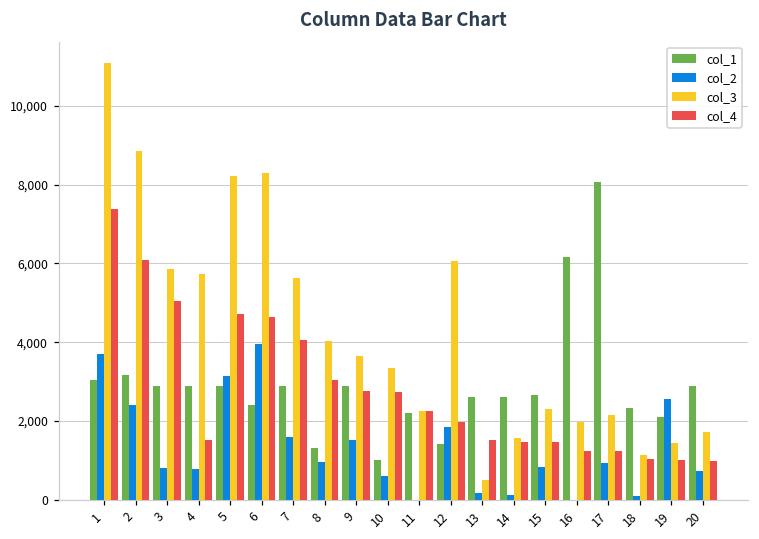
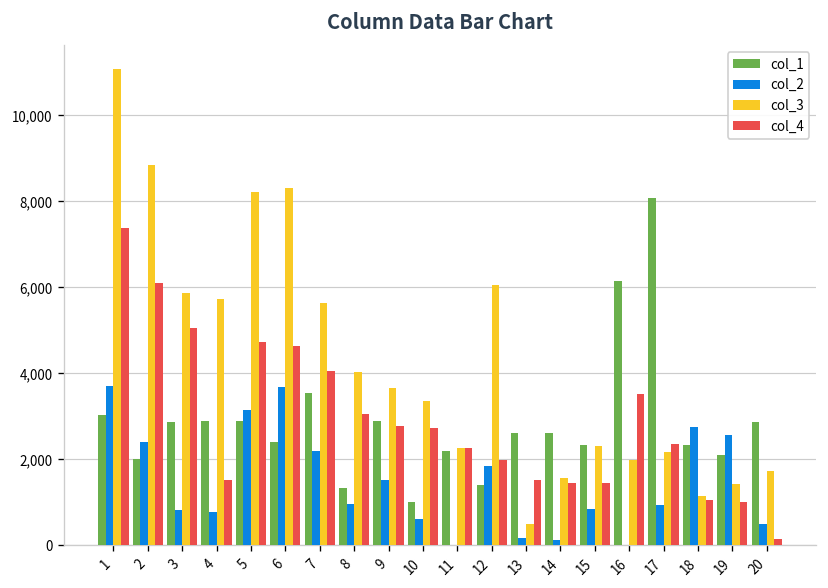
  {
    "col_1": {
      "1": "3,000",
-     "2": "3,200",
+     "2": "2,000",
      "3": "2,900",
      "4": "2,900",
      "5": "2,900",
      "6": "2,400",
-     "7": "2,900",
+     "7": "3,600",
      "8": "1,300",
      "9": "2,900",
      "10": "1,000",
      "11": "2,200",
      "12": "1,400",
      "13": "2,600",
      "14": "2,600",
-     "15": "2,700",
+     "15": "2,300",
      "16": "6,200",
      "17": "8,100",
      "18": "2,300",
      "19": "2,100",
      "20": "2,900"
    },
    "col_2": {
      "1": "3,700",
      "2": "2,400",
      "3": "800",
      "4": "800",
      "5": "3,200",
-     "6": "4,000",
-     "7": "1,600",
+     "6": "3,700",
+     "7": "2,200",
      "8": "1,000",
      "9": "1,500",
      "10": "600",
      "11": "0",
      "12": "1,800",
      "13": "200",
      "14": "100",
      "15": "800",
      "16": "0",
      "17": "900",
-     "18": "100",
+     "18": "2,800",
      "19": "2,600",
-     "20": "700"
+     "20": "500"
    },
    "col_3": {
      "1": "11,100",
      "2": "8,900",
      "3": "5,900",
      "4": "5,700",
      "5": "8,200",
      "6": "8,300",
      "7": "5,600",
      "8": "4,000",
      "9": "3,700",
      "10": "3,300",
      "11": "2,300",
      "12": "6,100",
      "13": "500",
      "14": "1,600",
      "15": "2,300",
      "16": "2,000",
      "17": "2,200",
      "18": "1,200",
      "19": "1,400",
      "20": "1,700"
    },
    "col_4": {
      "1": "7,400",
      "2": "6,100",
      "3": "5,000",
      "4": "1,500",
      "5": "4,700",
      "6": "4,600",
      "7": "4,100",
      "8": "3,000",
      "9": "2,800",
      "10": "2,700",
      "11": "2,300",
      "12": "2,000",
      "13": "1,500",
      "14": "1,500",
      "15": "1,500",
-     "16": "1,200",
-     "17": "1,200",
+     "16": "3,500",
+     "17": "2,300",
      "18": "1,000",
      "19": "1,000",
-     "20": "1,000"
+     "20": "100"
    }
  }
